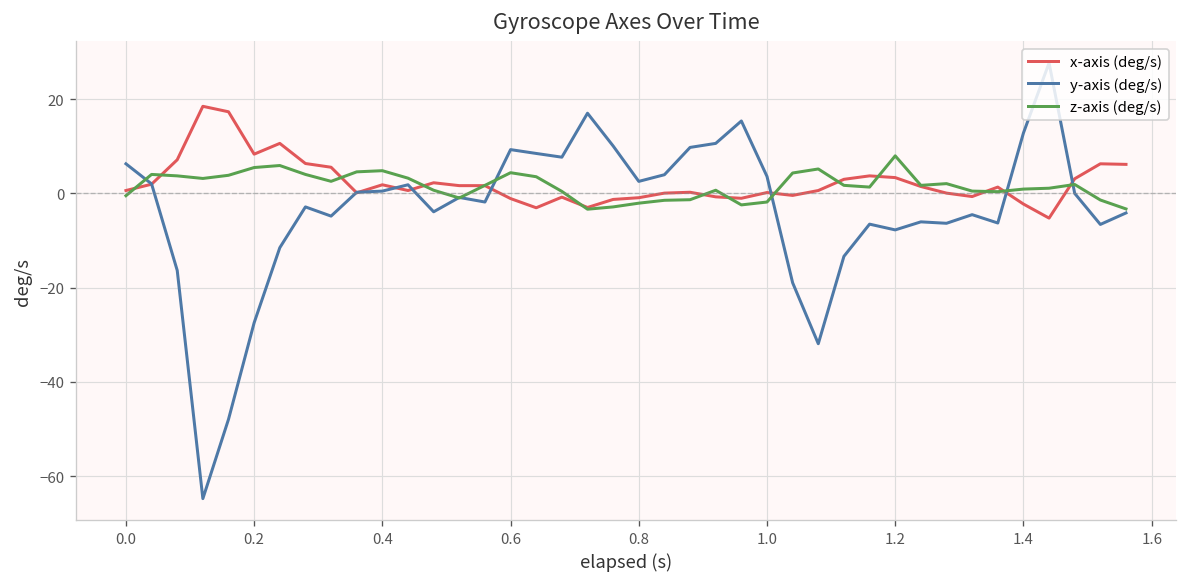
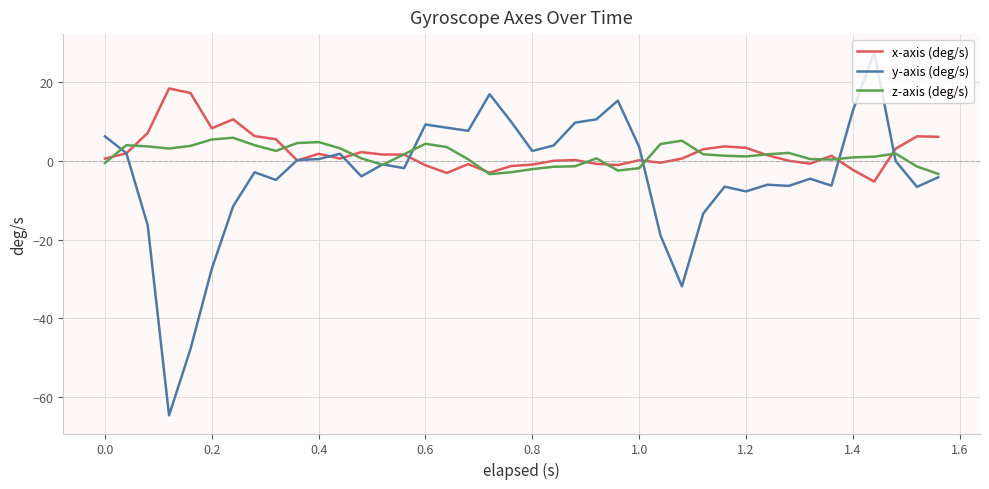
  {
    "x-axis (deg/s)": {
      "0.0": 1,
      "0.2": 8,
      "0.4": 2,
      "0.6": -1,
      "0.8": -1,
      "1.0": 0,
      "1.2": 3,
      "1.4": -2
    },
    "y-axis (deg/s)": {
      "0.0": 6,
      "0.2": -27,
      "0.4": 0,
      "0.6": 9,
      "0.8": 3,
      "1.0": 4,
      "1.2": -8,
      "1.4": 13
    },
    "z-axis (deg/s)": {
      "0.0": 0,
      "0.2": 5,
      "0.4": 5,
      "0.6": 4,
      "0.8": -2,
      "1.0": -2,
-     "1.2": 8,
+     "1.2": 1,
      "1.4": 1
    }
  }
